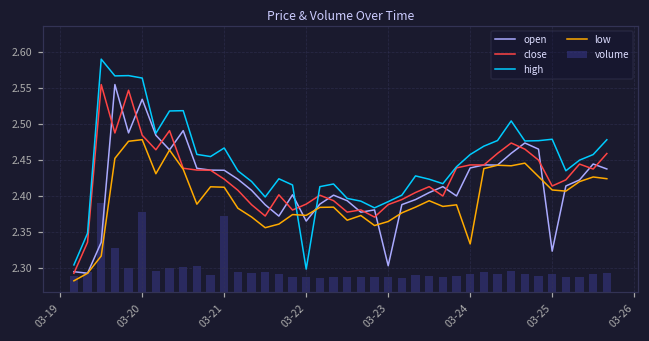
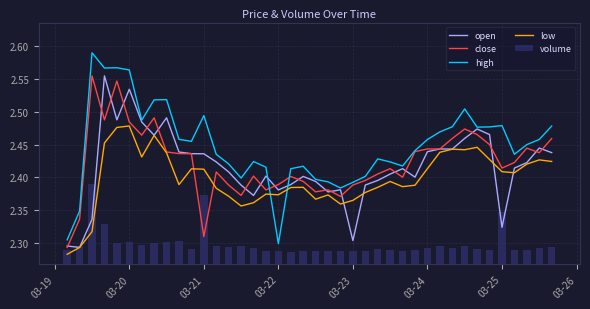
  {
    "volume": {
-     "03-20": 2.38,
+     "03-20": 2.30,
      "03-21": 2.37,
      "03-22": 2.29,
      "03-23": 2.29,
      "03-24": 2.29,
-     "03-25": 2.29
+     "03-25": 2.35
    },
    "open": {
      "03-20": 2.53,
      "03-21": 2.44,
-     "03-22": 2.37,
+     "03-22": 2.38,
      "03-23": 2.30,
      "03-24": 2.44,
      "03-25": 2.32
    },
    "close": {
      "03-20": 2.48,
-     "03-21": 2.42,
+     "03-21": 2.31,
      "03-22": 2.39,
      "03-23": 2.39,
      "03-24": 2.44,
      "03-25": 2.41
    },
    "high": {
      "03-20": 2.56,
-     "03-21": 2.47,
+     "03-21": 2.49,
      "03-22": 2.30,
      "03-23": 2.39,
      "03-24": 2.46,
      "03-25": 2.48
    },
    "low": {
      "03-20": 2.48,
      "03-21": 2.41,
      "03-22": 2.37,
      "03-23": 2.37,
-     "03-24": 2.33,
+     "03-24": 2.41,
      "03-25": 2.41
    }
  }
